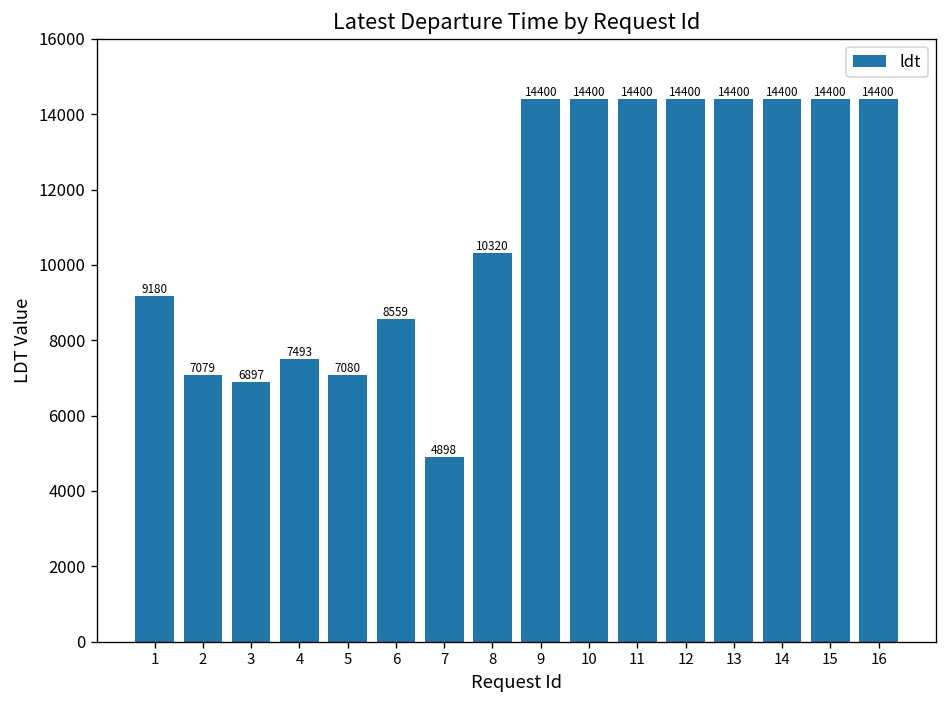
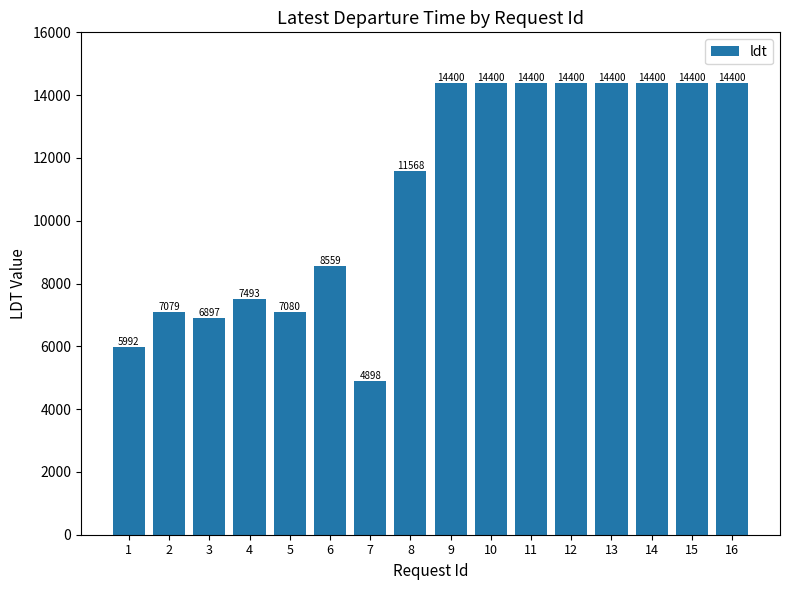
  {
-   "1": 9180,
+   "1": 5992,
    "2": 7079,
    "3": 6897,
    "4": 7493,
    "5": 7080,
    "6": 8559,
    "7": 4898,
-   "8": 10320,
+   "8": 11568,
    "9": 14400,
    "10": 14400,
    "11": 14400,
    "12": 14400,
    "13": 14400,
    "14": 14400,
    "15": 14400,
    "16": 14400
  }
